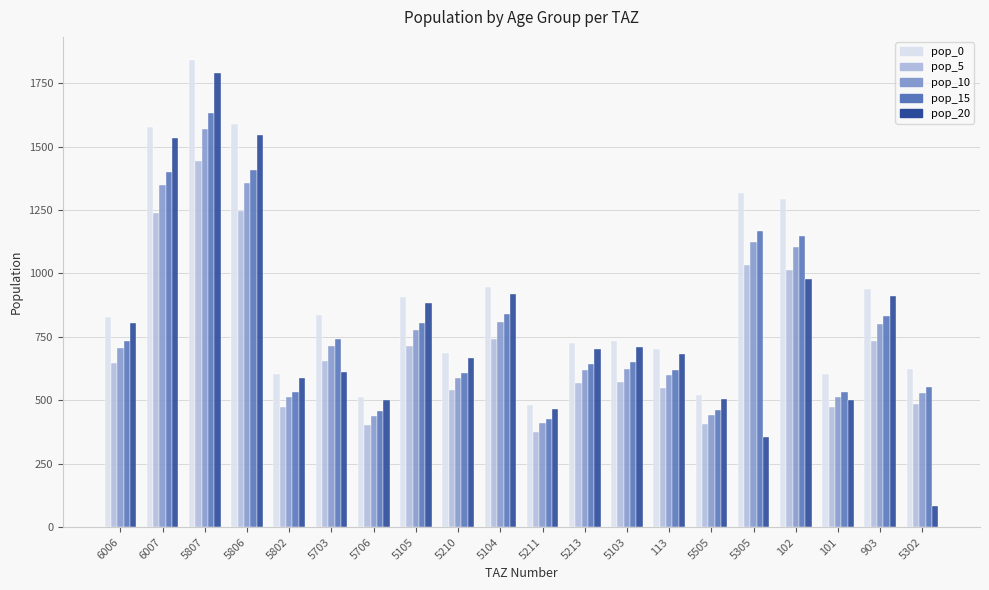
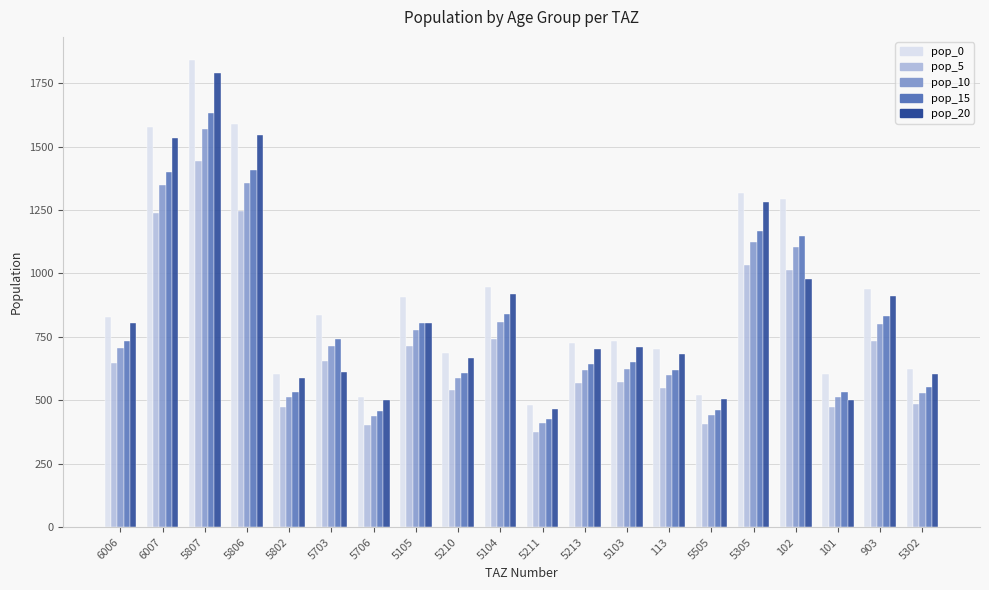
  {
    "pop_20": {
      "6006": 800,
      "6007": 1530,
      "5807": 1790,
      "5806": 1550,
      "5802": 590,
      "5703": 610,
      "5706": 500,
-     "5105": 880,
+     "5105": 800,
      "5210": 670,
      "5104": 920,
      "5211": 470,
      "5213": 700,
      "5103": 710,
      "113": 680,
      "5505": 500,
-     "5305": 360,
+     "5305": 1280,
      "102": 980,
      "101": 500,
      "903": 910,
-     "5302": 80
+     "5302": 600
    }
  }
